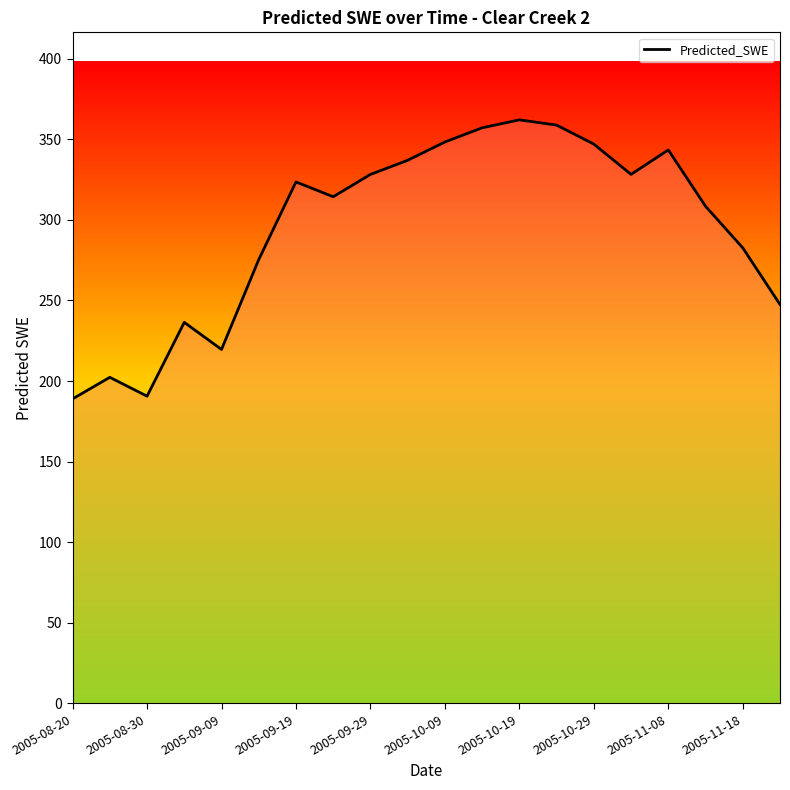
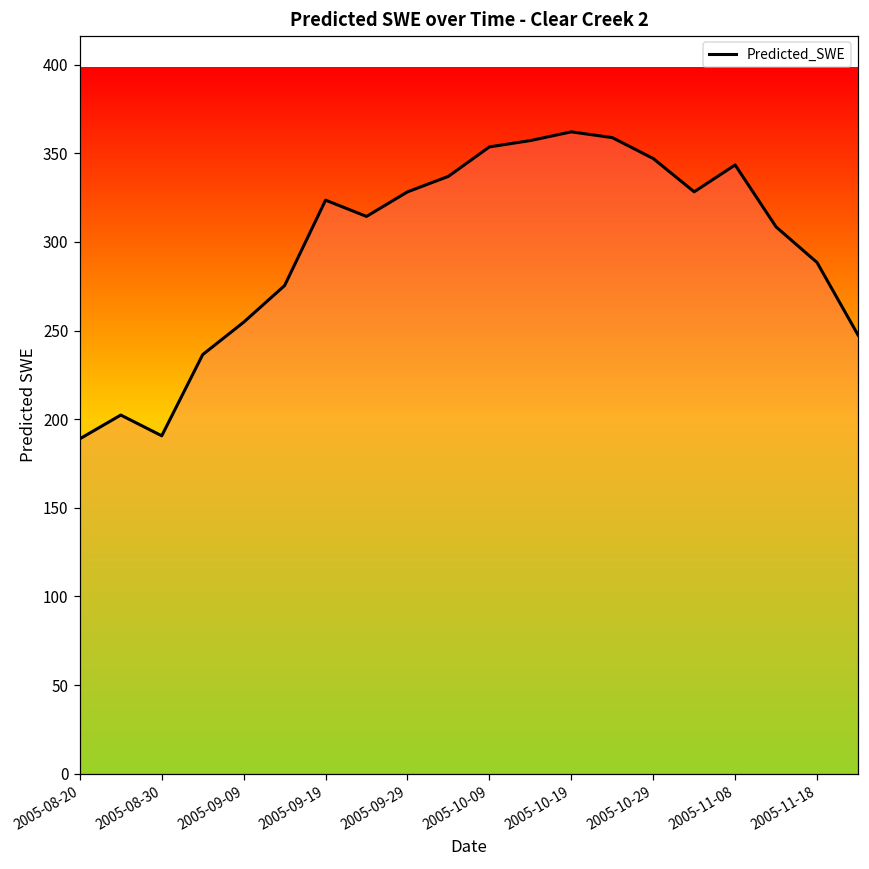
  {
    "2005-08-20": 189,
    "2005-08-30": 191,
-   "2005-09-09": 220,
+   "2005-09-09": 255,
    "2005-09-19": 324,
    "2005-09-29": 328,
-   "2005-10-09": 348,
+   "2005-10-09": 354,
    "2005-10-19": 362,
    "2005-10-29": 347,
    "2005-11-08": 343,
-   "2005-11-18": 283
+   "2005-11-18": 288
  }
